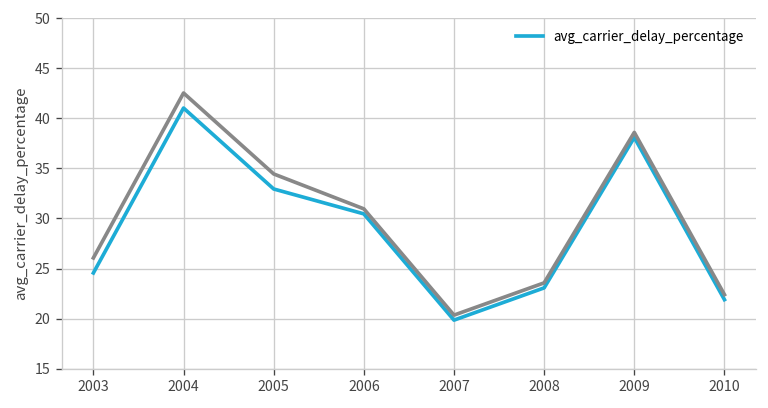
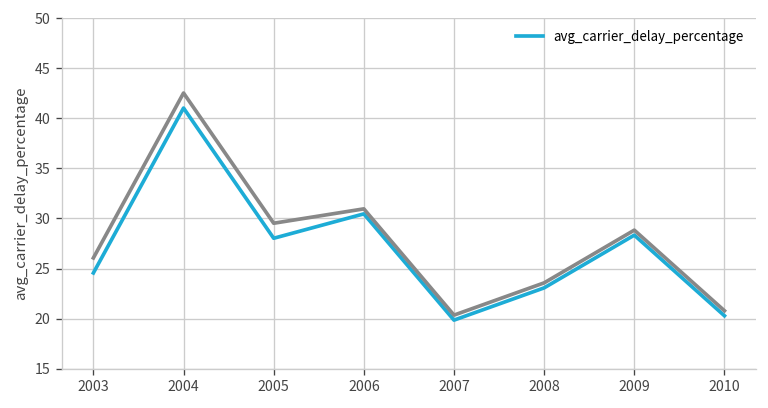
  {
    "avg_carrier_delay_percentage": {
      "2003": 25,
      "2004": 41,
-     "2005": 33,
+     "2005": 28,
      "2006": 30,
      "2007": 20,
      "2008": 23,
-     "2009": 38,
-     "2010": 22
+     "2009": 28,
+     "2010": 20
    }
  }
